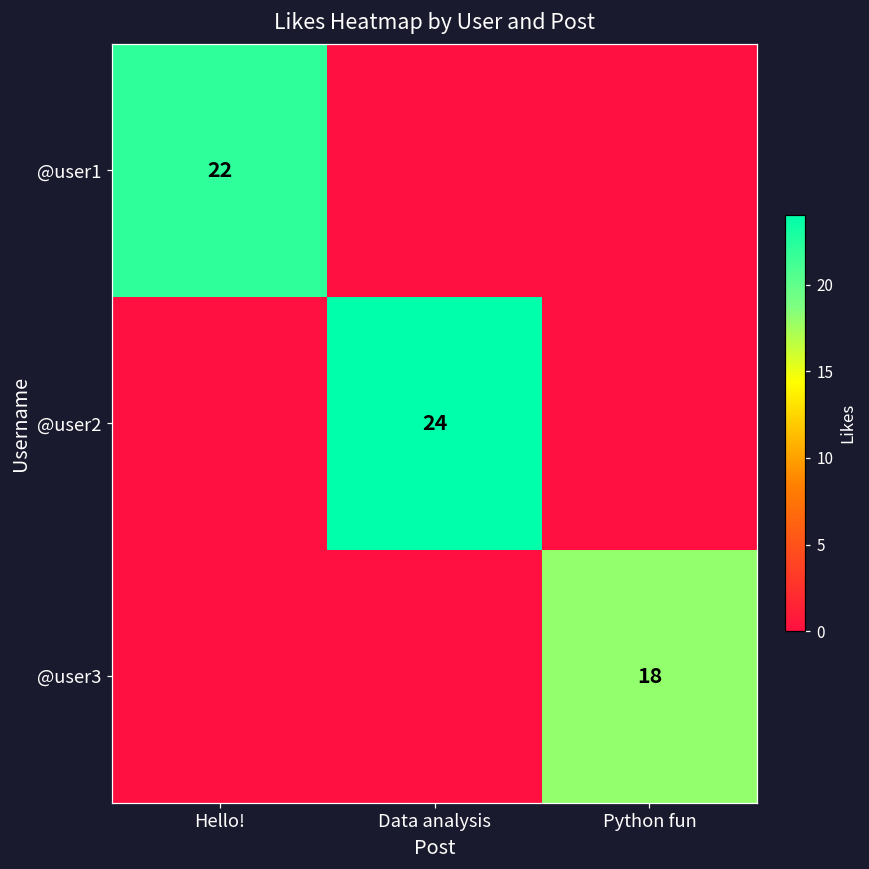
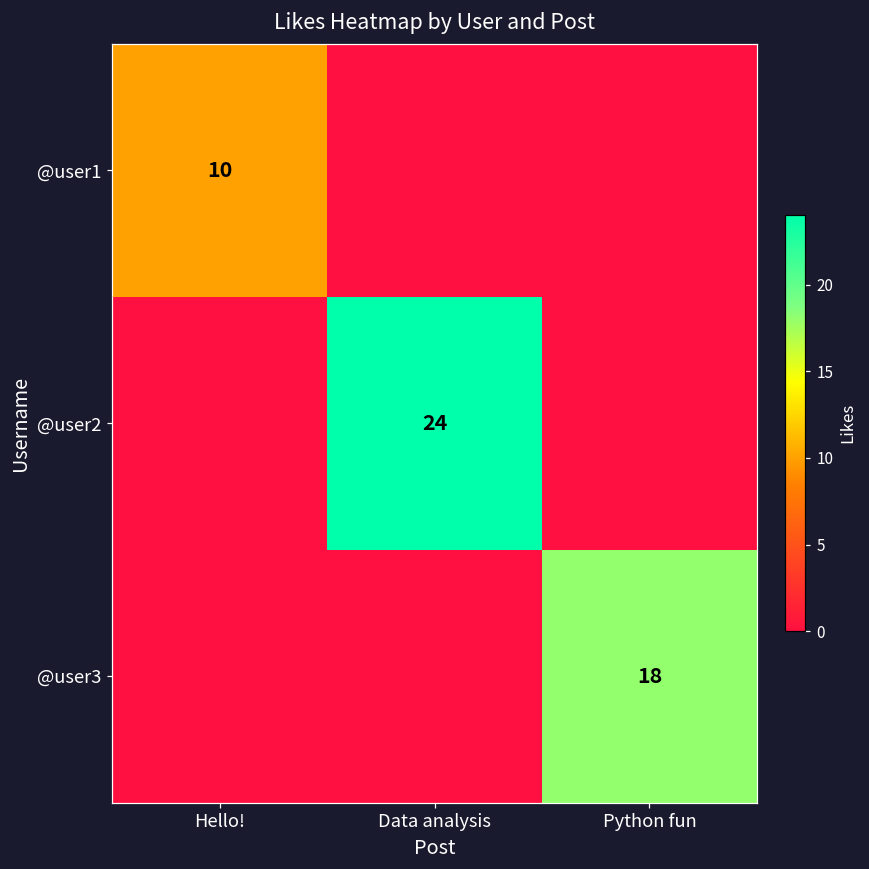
  {
    "@user1": {
-     "Hello!": 22
+     "Hello!": 10
    },
    "@user2": {
      "Data analysis": 24
    },
    "@user3": {
      "Python fun": 18
    }
  }
